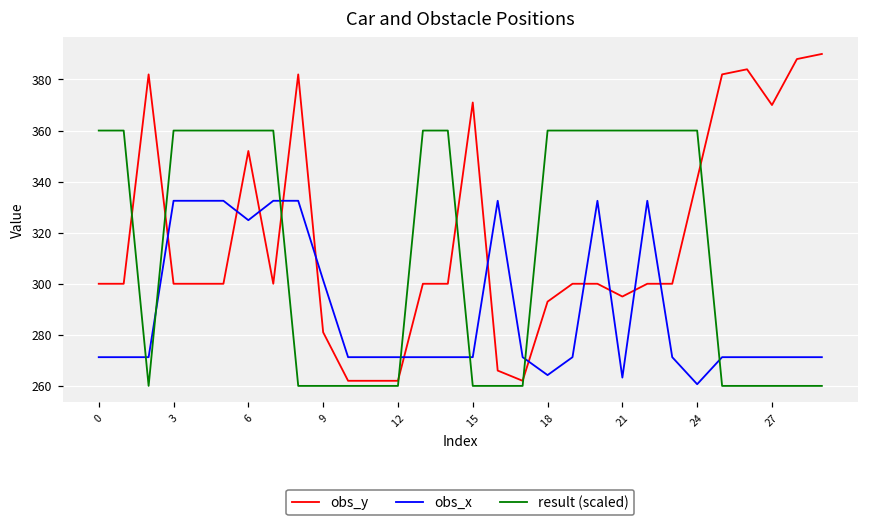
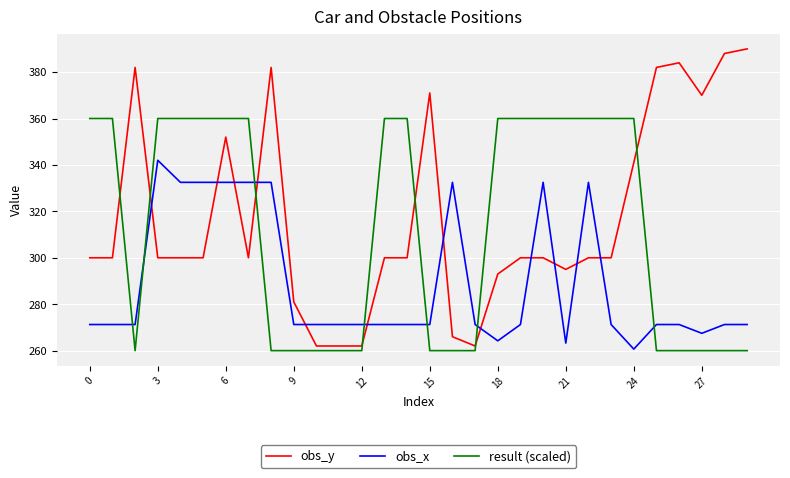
  {
    "obs_y": {
      "0": 300,
      "3": 300,
      "6": 352,
      "9": 281,
      "12": 262,
      "15": 371,
      "18": 293,
      "21": 295,
      "24": 341,
      "27": 370
    },
    "obs_x": {
      "0": 271,
-     "3": 333,
-     "6": 325,
-     "9": 301,
+     "3": 342,
+     "6": 333,
+     "9": 271,
      "12": 271,
      "15": 271,
      "18": 264,
      "21": 263,
      "24": 261,
-     "27": 271
+     "27": 267
    },
    "result (scaled)": {
      "0": 360,
      "3": 360,
      "6": 360,
      "9": 260,
      "12": 260,
      "15": 260,
      "18": 360,
      "21": 360,
      "24": 360,
      "27": 260
    }
  }
